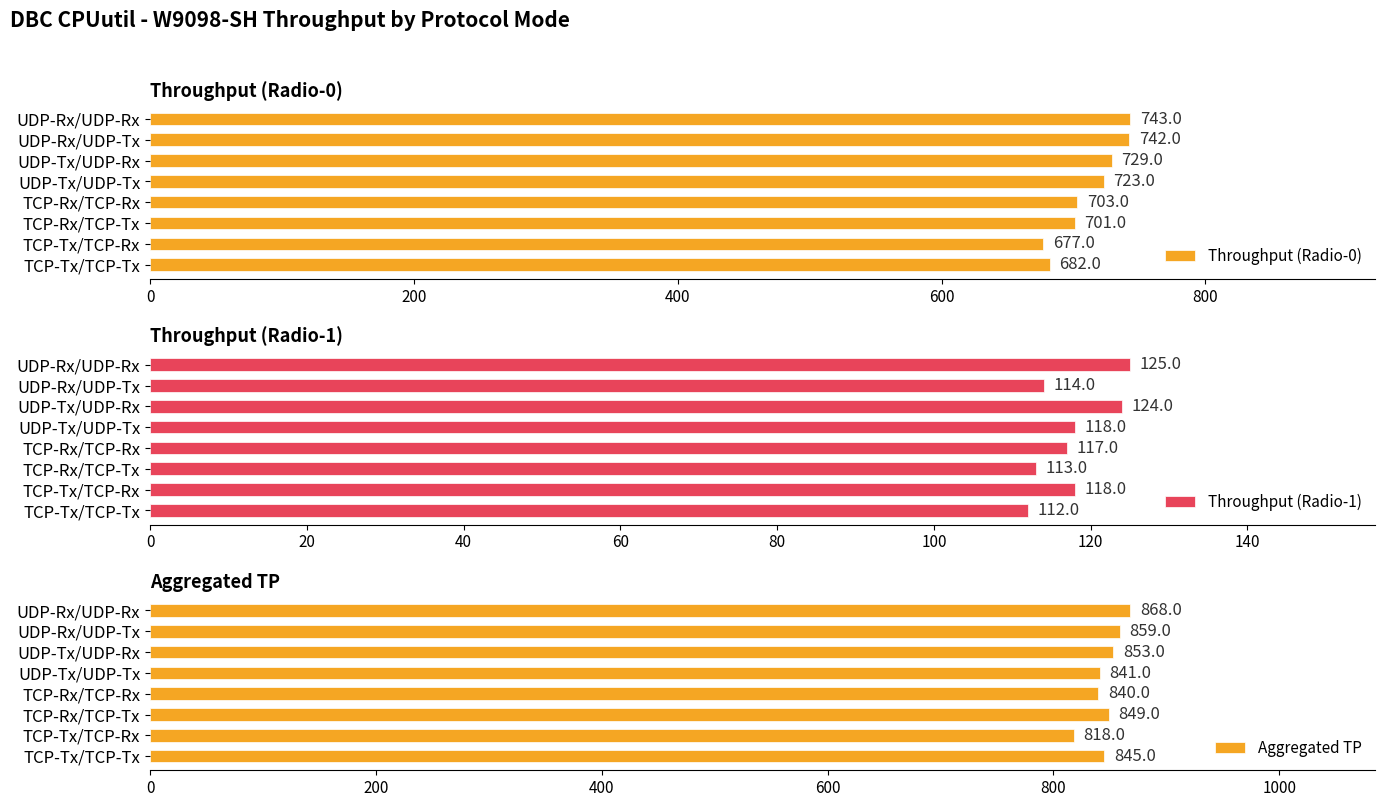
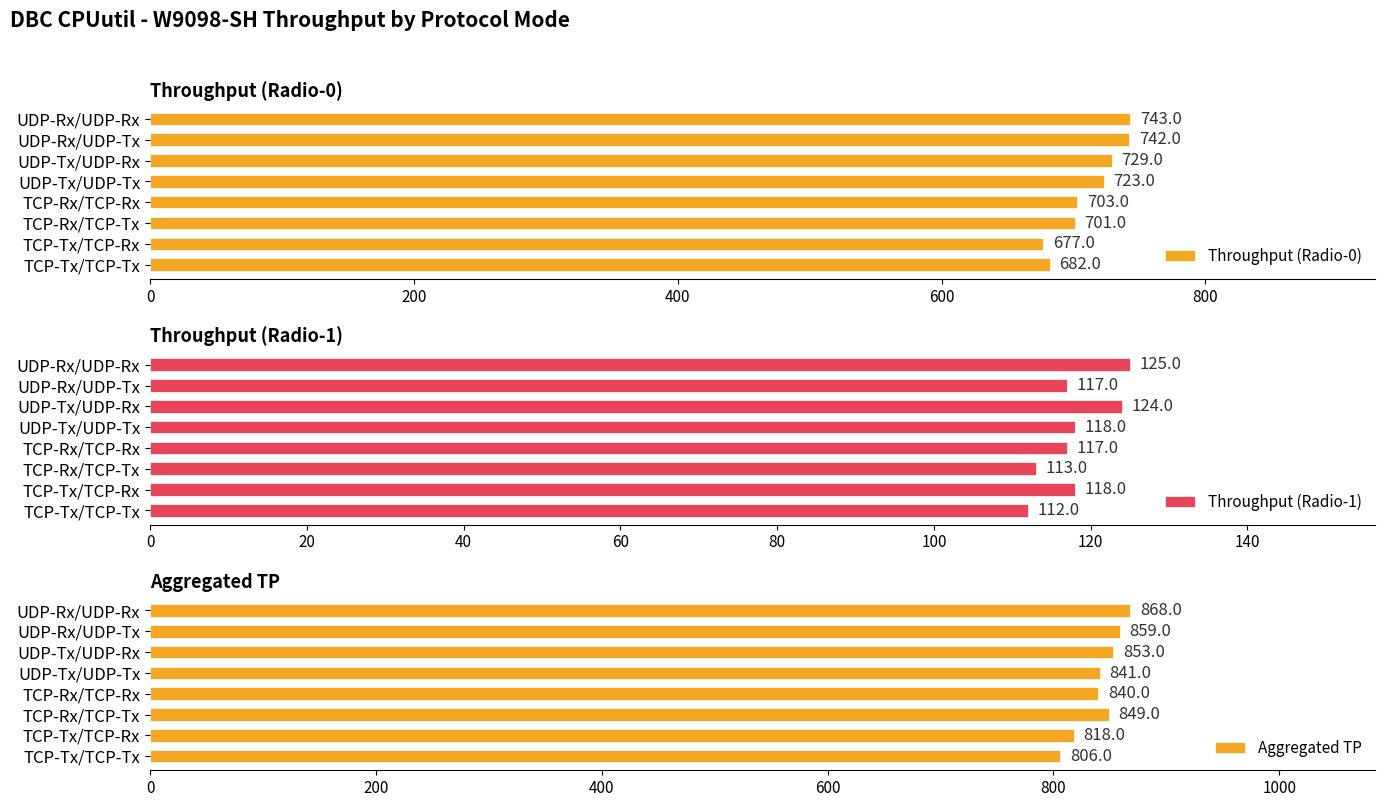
  {
    "Throughput (Radio-0)": {
      "UDP-Rx/UDP-Rx": 743.0,
      "UDP-Rx/UDP-Tx": 742.0,
      "UDP-Tx/UDP-Rx": 729.0,
      "UDP-Tx/UDP-Tx": 723.0,
      "TCP-Rx/TCP-Rx": 703.0,
      "TCP-Rx/TCP-Tx": 701.0,
      "TCP-Tx/TCP-Rx": 677.0,
      "TCP-Tx/TCP-Tx": 682.0
    },
    "Throughput (Radio-1)": {
      "UDP-Rx/UDP-Rx": 125.0,
-     "UDP-Rx/UDP-Tx": 114.0,
+     "UDP-Rx/UDP-Tx": 117.0,
      "UDP-Tx/UDP-Rx": 124.0,
      "UDP-Tx/UDP-Tx": 118.0,
      "TCP-Rx/TCP-Rx": 117.0,
      "TCP-Rx/TCP-Tx": 113.0,
      "TCP-Tx/TCP-Rx": 118.0,
      "TCP-Tx/TCP-Tx": 112.0
    },
    "Aggregated TP": {
      "UDP-Rx/UDP-Rx": 868.0,
      "UDP-Rx/UDP-Tx": 859.0,
      "UDP-Tx/UDP-Rx": 853.0,
      "UDP-Tx/UDP-Tx": 841.0,
      "TCP-Rx/TCP-Rx": 840.0,
      "TCP-Rx/TCP-Tx": 849.0,
      "TCP-Tx/TCP-Rx": 818.0,
-     "TCP-Tx/TCP-Tx": 845.0
+     "TCP-Tx/TCP-Tx": 806.0
    }
  }
